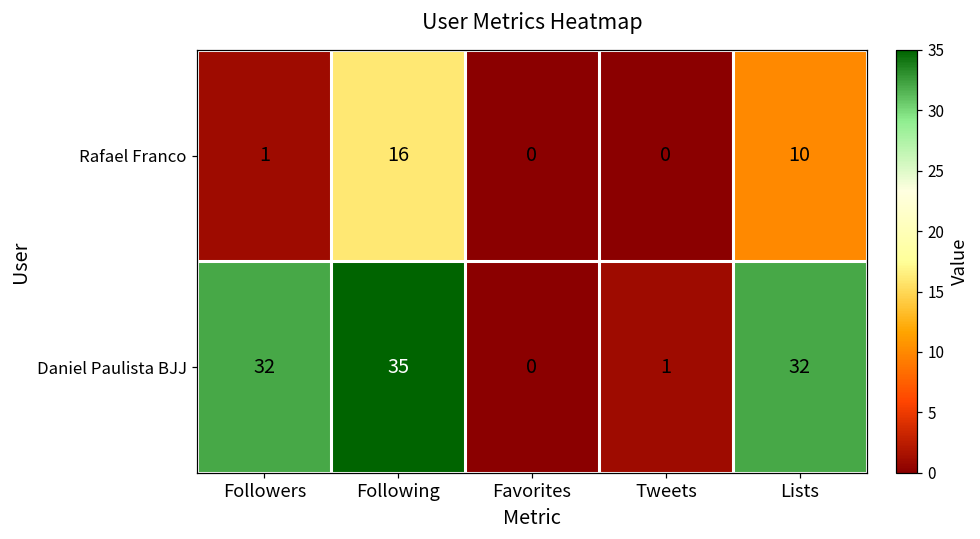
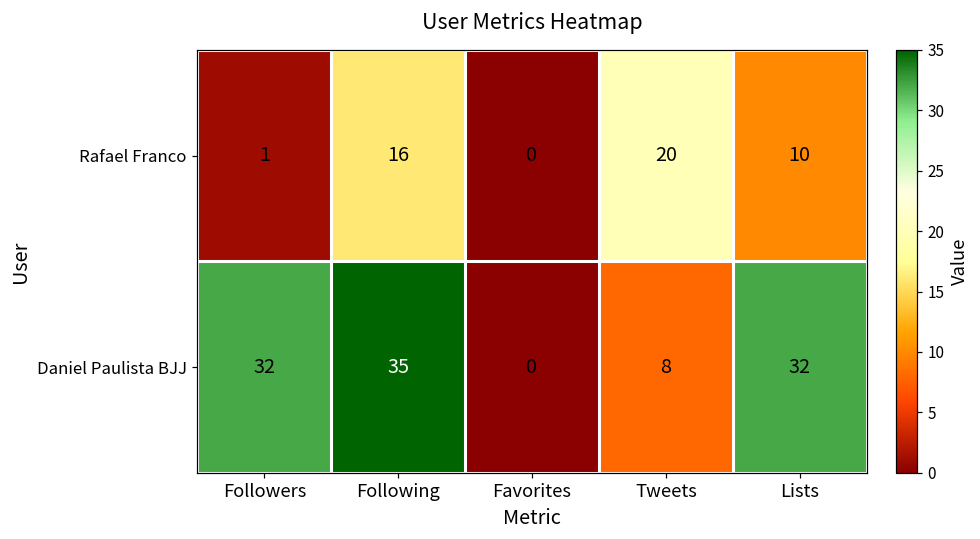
  {
    "Rafael Franco": {
      "Followers": 1,
      "Following": 16,
      "Favorites": 0,
-     "Tweets": 0,
+     "Tweets": 20,
      "Lists": 10
    },
    "Daniel Paulista BJJ": {
      "Followers": 32,
      "Following": 35,
      "Favorites": 0,
-     "Tweets": 1,
+     "Tweets": 8,
      "Lists": 32
    }
  }
